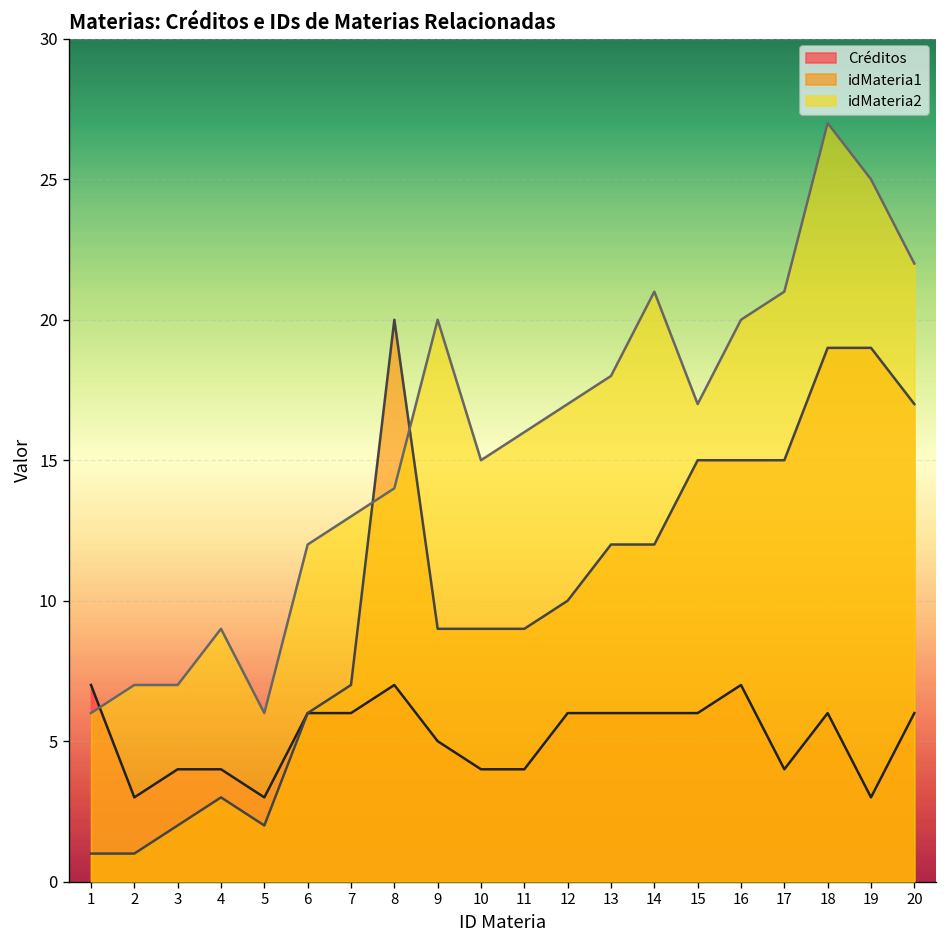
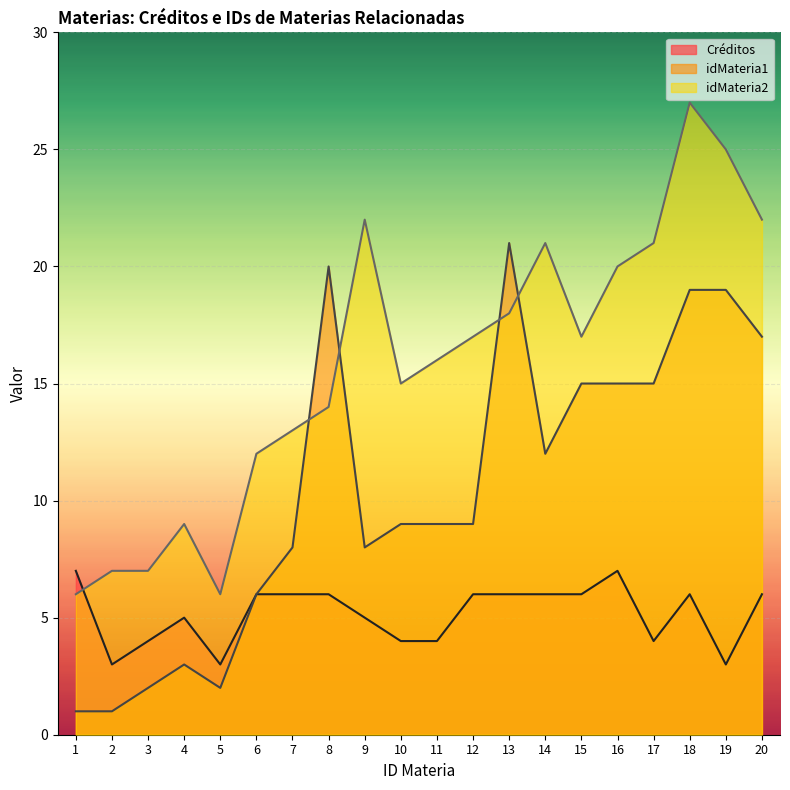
  {
    "Créditos": {
      "1": 7,
      "2": 3,
      "3": 4,
-     "4": 4,
+     "4": 5,
      "5": 3,
      "7": 6,
-     "8": 7,
+     "8": 6,
      "9": 5,
      "10": 4,
      "11": 4,
      "12": 6,
      "13": 6,
      "14": 6,
      "15": 6,
      "16": 7,
      "17": 4,
      "18": 6,
      "19": 3,
      "20": 6
    },
    "idMateria1": {
      "1": 1,
      "2": 1,
      "3": 2,
      "4": 3,
      "5": 2,
-     "7": 7,
+     "7": 8,
      "8": 20,
-     "9": 9,
+     "9": 8,
      "10": 9,
      "11": 9,
-     "12": 10,
-     "13": 12,
+     "12": 9,
+     "13": 21,
      "14": 12,
      "15": 15,
      "16": 15,
      "17": 15,
      "18": 19,
      "19": 19,
      "20": 17
    },
    "idMateria2": {
      "1": 6,
      "2": 7,
      "3": 7,
      "4": 9,
      "5": 6,
      "6": 12,
      "7": 13,
      "8": 14,
-     "9": 20,
+     "9": 22,
      "10": 15,
      "11": 16,
      "12": 17,
      "13": 18,
      "14": 21,
      "15": 17,
      "16": 20,
      "17": 21,
      "18": 27,
      "19": 25,
      "20": 22
    }
  }
